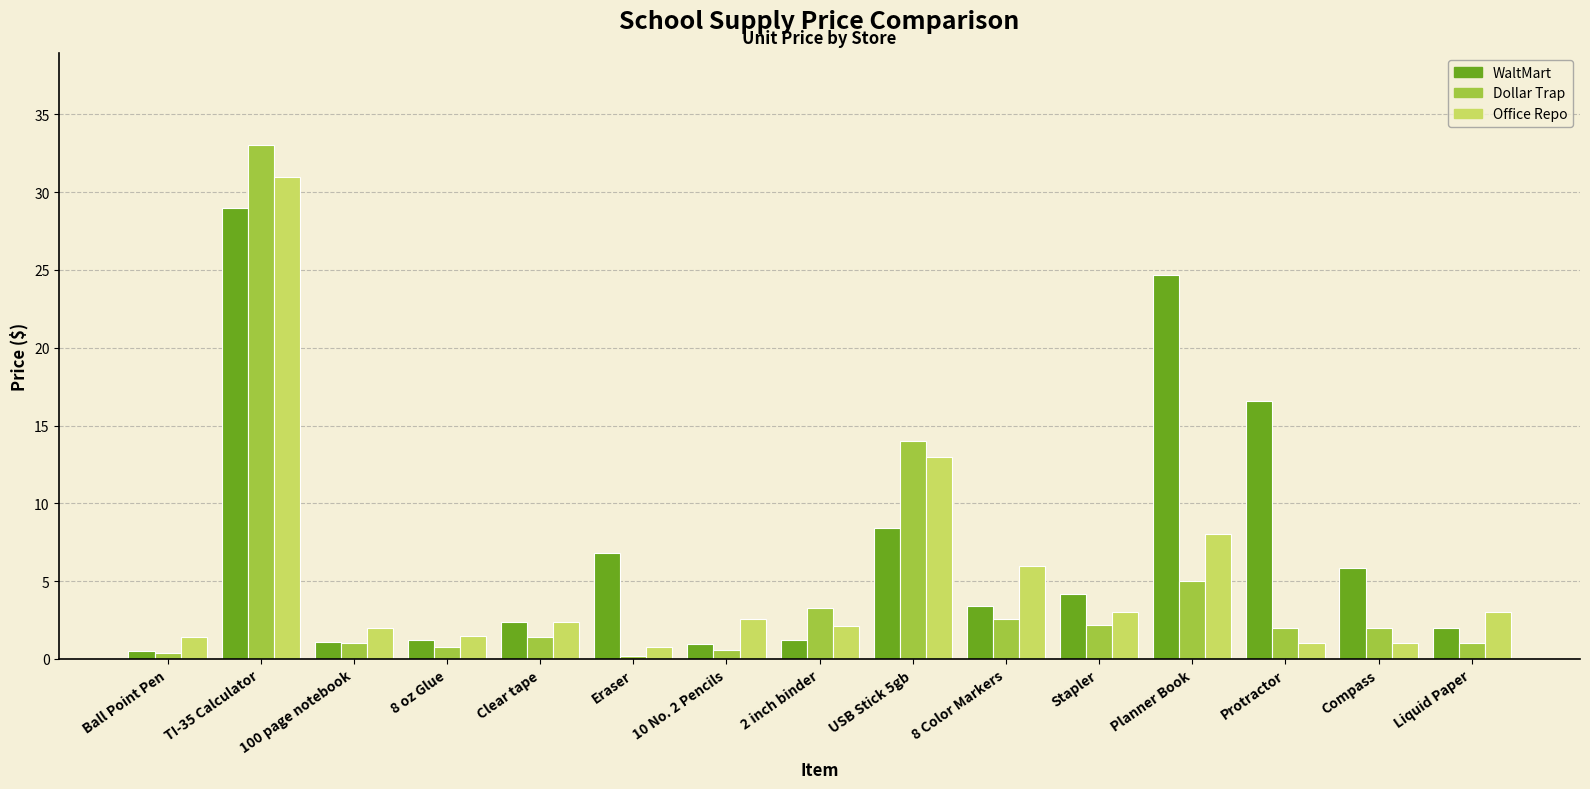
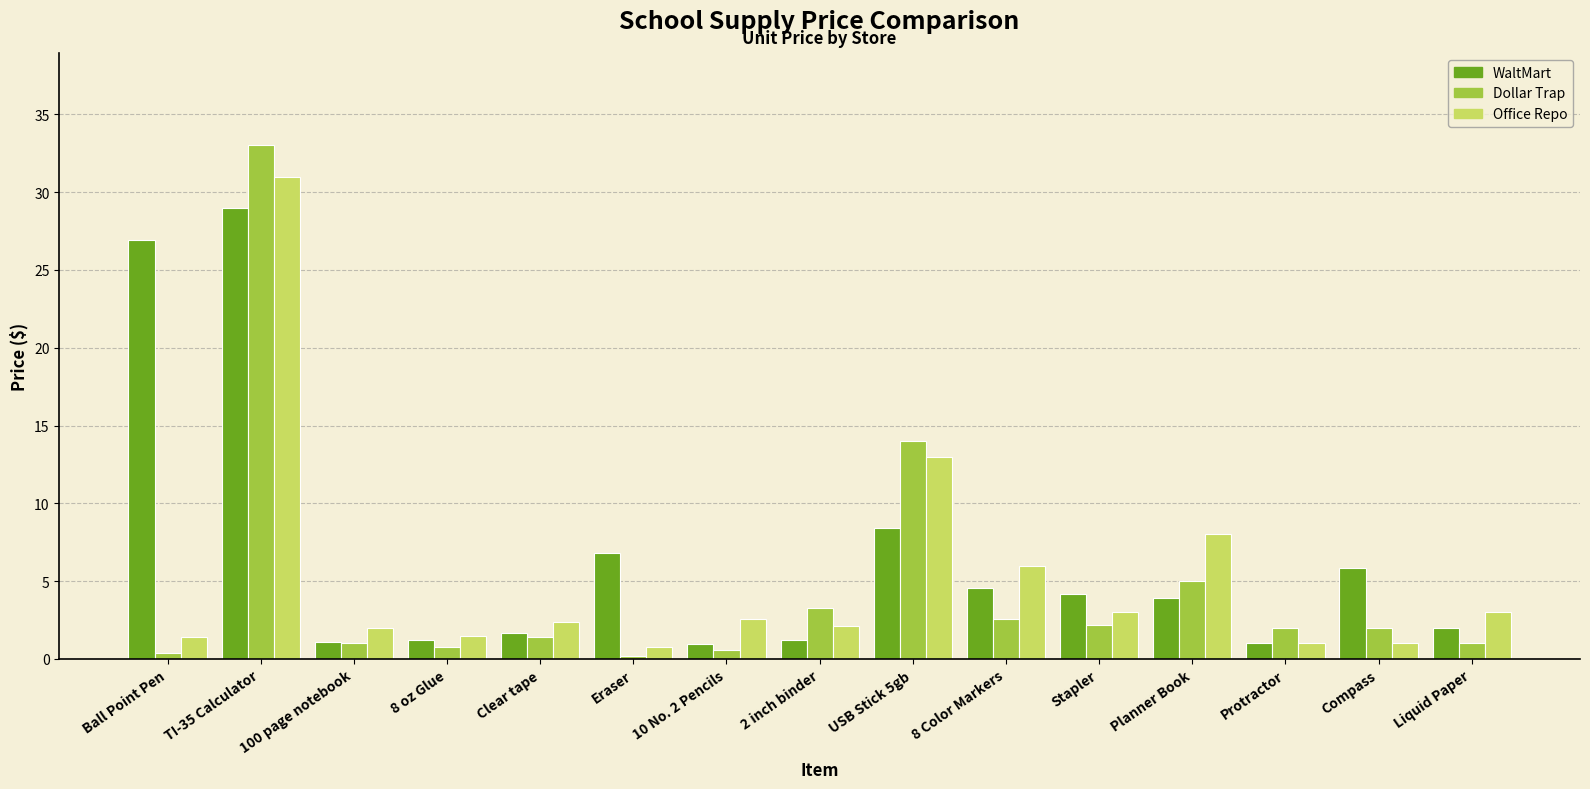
  {
    "WaltMart": {
-     "Ball Point Pen": 0.5,
+     "Ball Point Pen": 26.9,
      "TI-35 Calculator": 29.0,
      "100 page notebook": 1.1,
      "8 oz Glue": 1.2,
-     "Clear tape": 2.4,
+     "Clear tape": 1.7,
      "Eraser": 6.8,
      "10 No. 2 Pencils": 1.0,
      "2 inch binder": 1.3,
      "USB Stick 5gb": 8.4,
-     "8 Color Markers": 3.4,
+     "8 Color Markers": 4.6,
      "Stapler": 4.2,
-     "Planner Book": 24.7,
-     "Protractor": 16.6,
+     "Planner Book": 3.9,
+     "Protractor": 1.0,
      "Compass": 5.9,
      "Liquid Paper": 2.0
    }
  }
